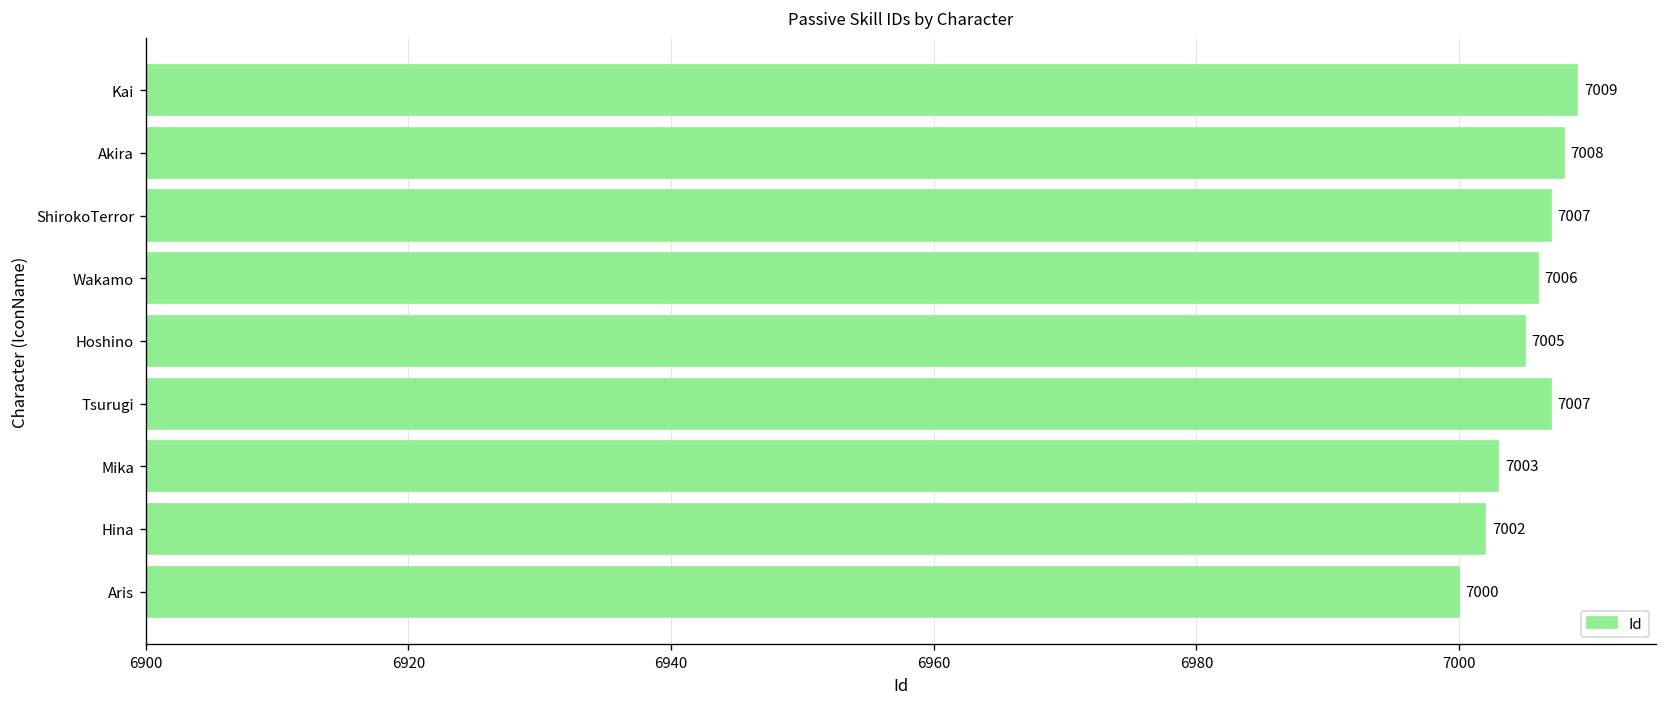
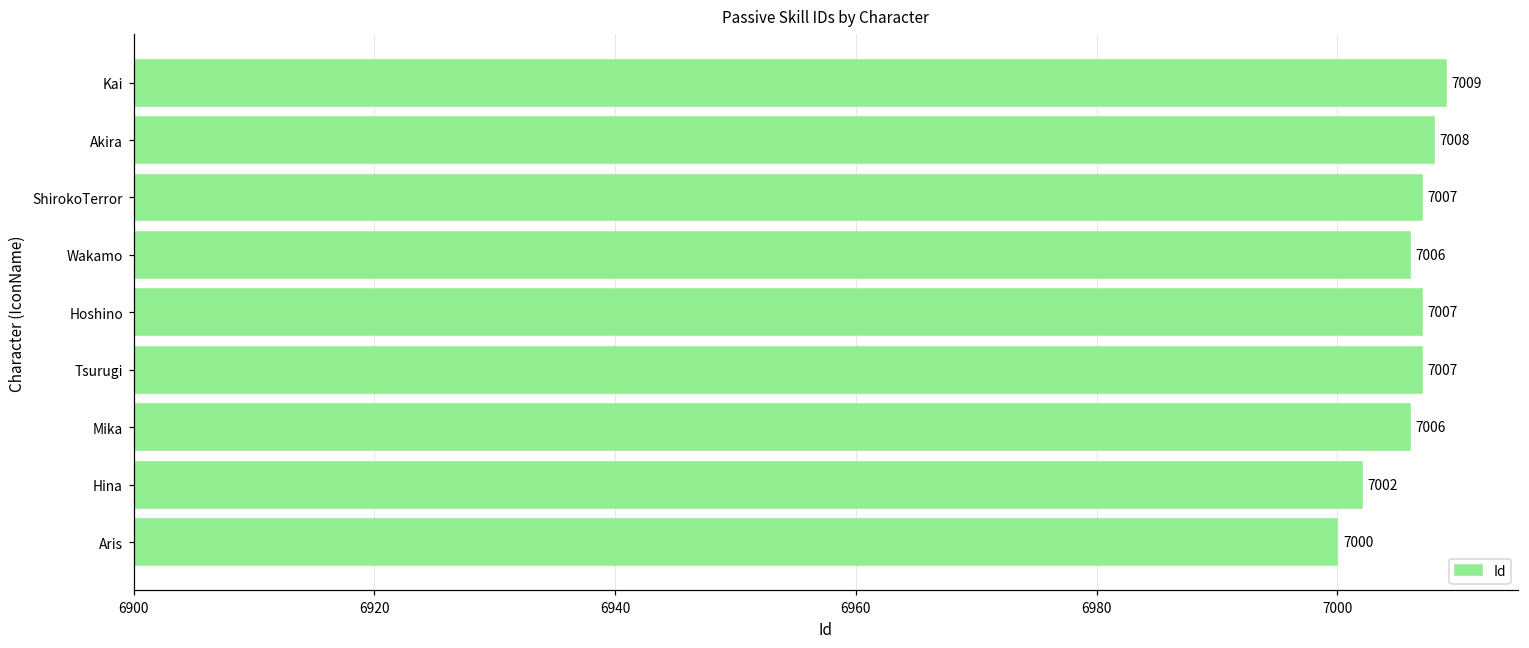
  {
    "Kai": 7009,
    "Akira": 7008,
    "ShirokoTerror": 7007,
    "Wakamo": 7006,
-   "Hoshino": 7005,
+   "Hoshino": 7007,
    "Tsurugi": 7007,
-   "Mika": 7003,
+   "Mika": 7006,
    "Hina": 7002,
    "Aris": 7000
  }
